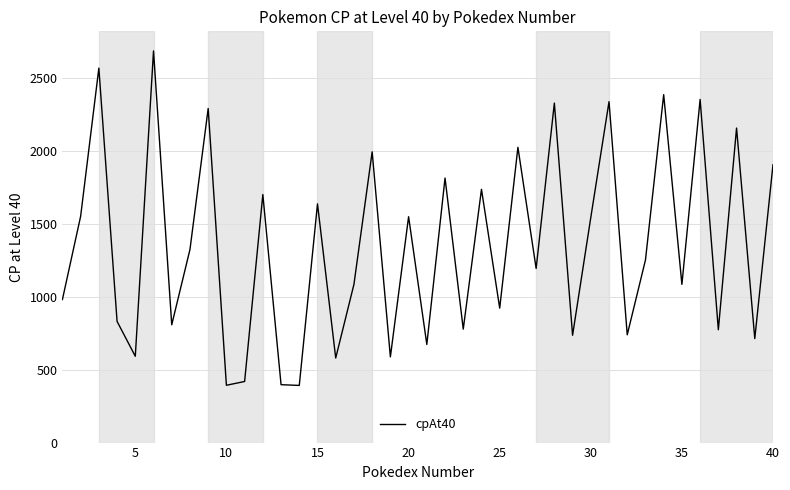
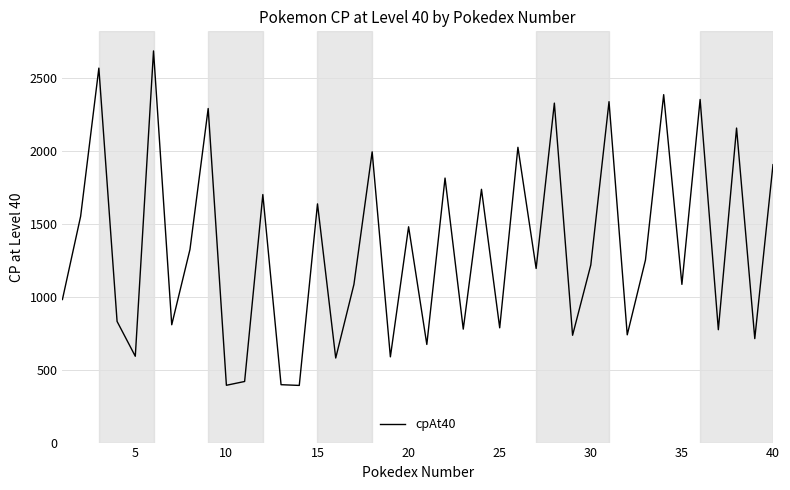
  {
    "5": 590,
    "10": 390,
    "15": 1640,
-   "20": 1550,
-   "25": 920,
-   "30": 1540,
+   "20": 1480,
+   "25": 790,
+   "30": 1220,
    "35": 1090,
    "40": 1910
  }
